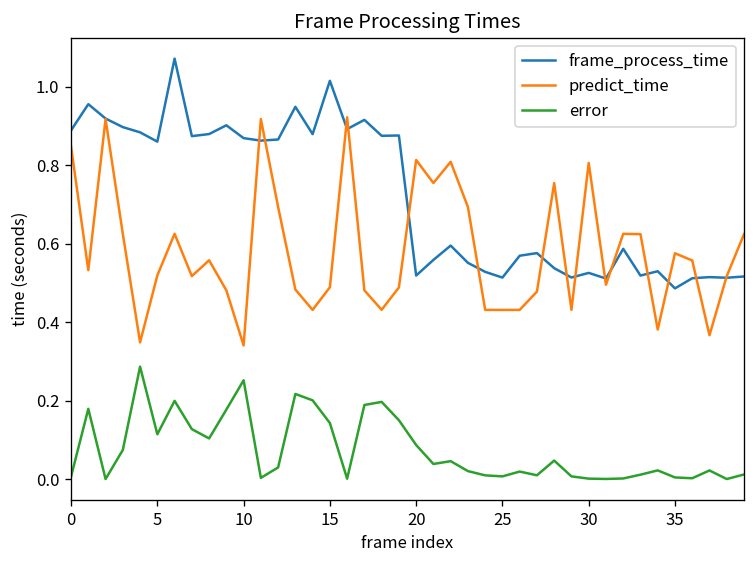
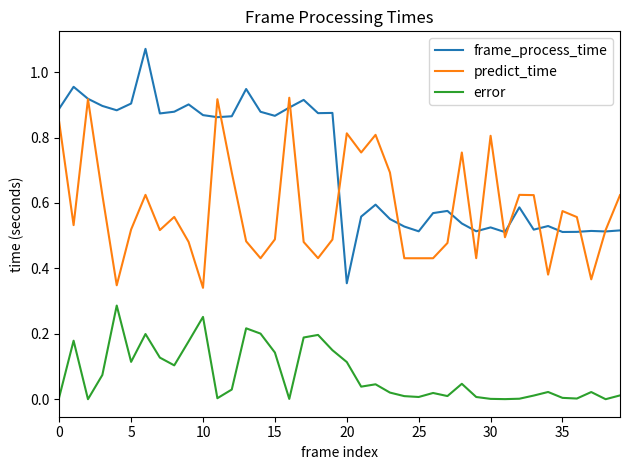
  {
    "frame_process_time": {
      "0": 0.89,
-     "5": 0.86,
+     "5": 0.90,
      "10": 0.87,
-     "15": 1.01,
-     "20": 0.52,
+     "15": 0.87,
+     "20": 0.35,
      "25": 0.51,
      "30": 0.53,
-     "35": 0.49
+     "35": 0.51
    },
    "predict_time": {
      "0": 0.85,
      "5": 0.52,
      "10": 0.34,
      "15": 0.49,
      "20": 0.81,
      "25": 0.43,
      "30": 0.81,
      "35": 0.58
    },
    "error": {
      "0": 0.01,
      "5": 0.11,
      "10": 0.25,
      "15": 0.14,
-     "20": 0.09,
+     "20": 0.11,
      "25": 0.01,
      "30": 0.00,
      "35": 0.00
    }
  }
